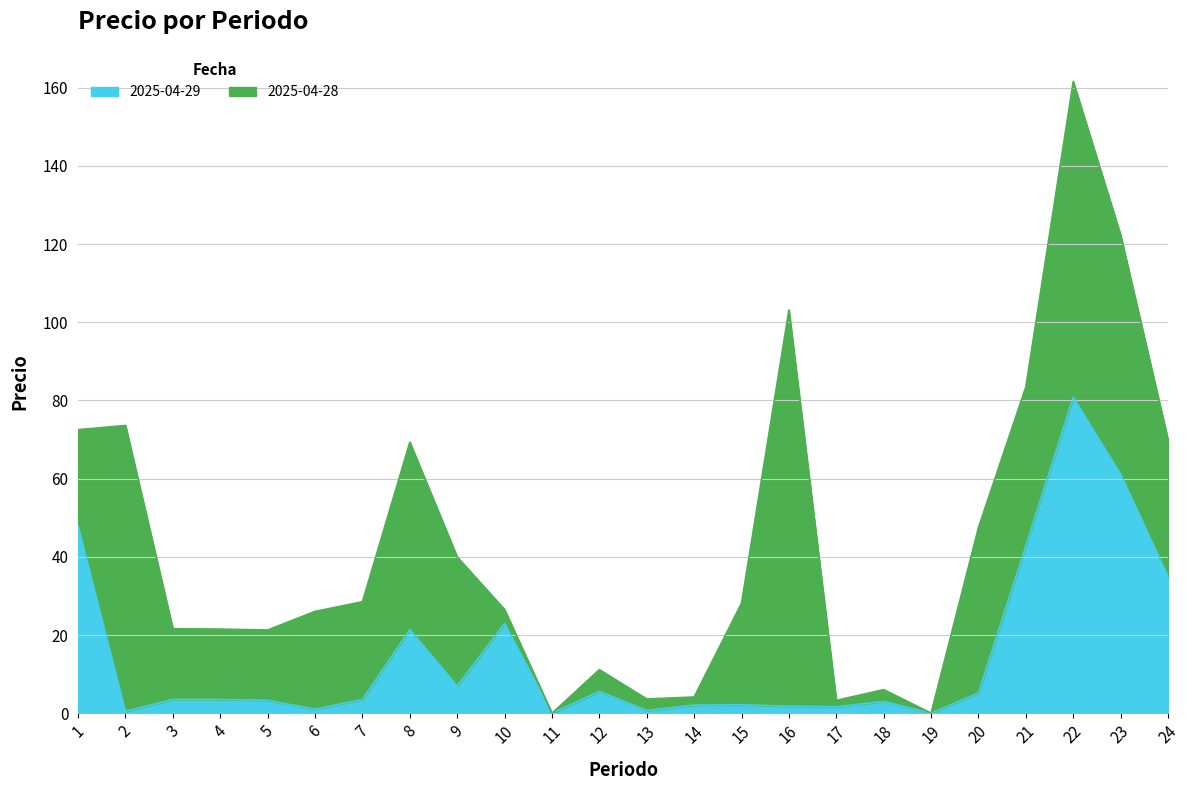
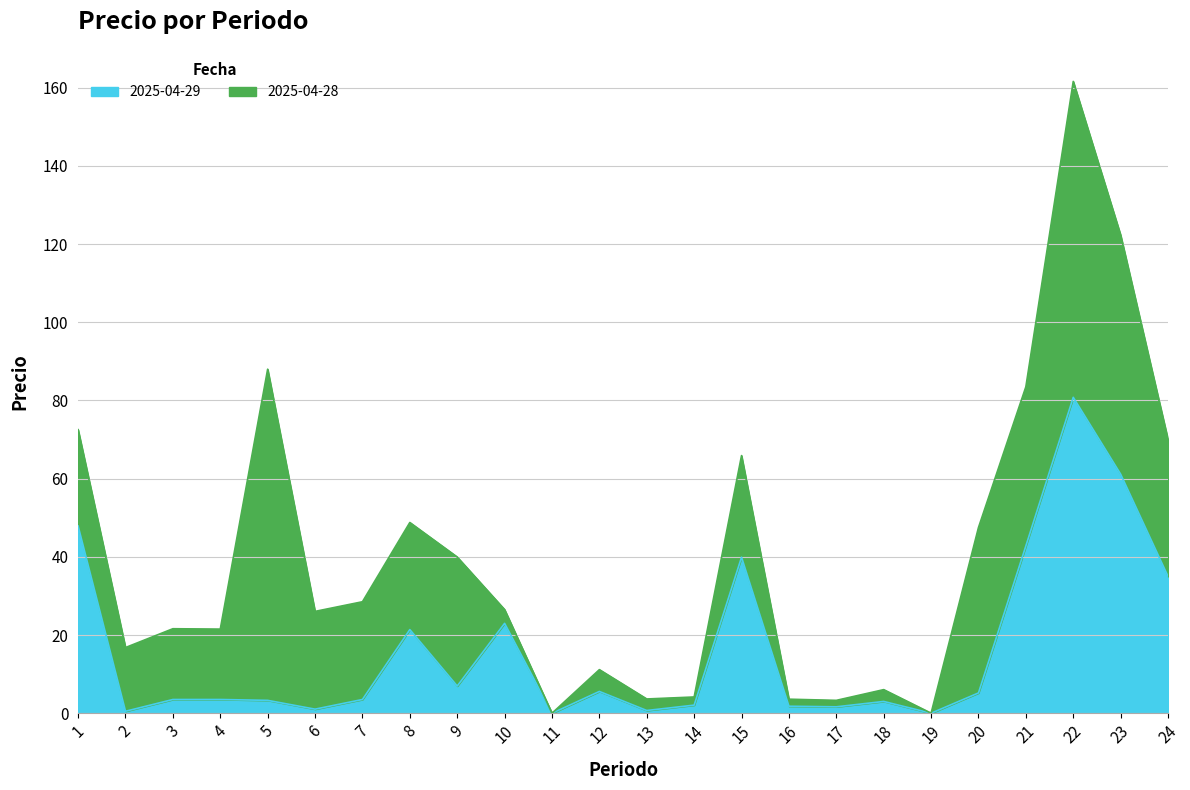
  {
    "2025-04-29": {
      "1": 48,
      "2": 1,
      "3": 4,
      "4": 4,
      "5": 3,
      "6": 1,
      "7": 4,
      "8": 21,
      "9": 7,
      "10": 23,
      "12": 6,
      "13": 1,
      "14": 2,
-     "15": 2,
+     "15": 40,
      "16": 2,
      "17": 2,
      "18": 3,
      "20": 5,
      "21": 43,
      "22": 81,
      "23": 61,
      "24": 35
    },
    "2025-04-28": {
      "1": 25,
-     "2": 73,
+     "2": 16,
      "3": 18,
      "4": 18,
-     "5": 18,
+     "5": 85,
      "6": 25,
      "7": 25,
-     "8": 48,
+     "8": 27,
      "9": 33,
      "10": 4,
      "12": 6,
      "13": 3,
      "14": 2,
      "15": 26,
-     "16": 101,
+     "16": 2,
      "17": 2,
      "18": 3,
      "20": 42,
      "21": 41,
      "22": 81,
      "23": 61,
      "24": 35
    }
  }
